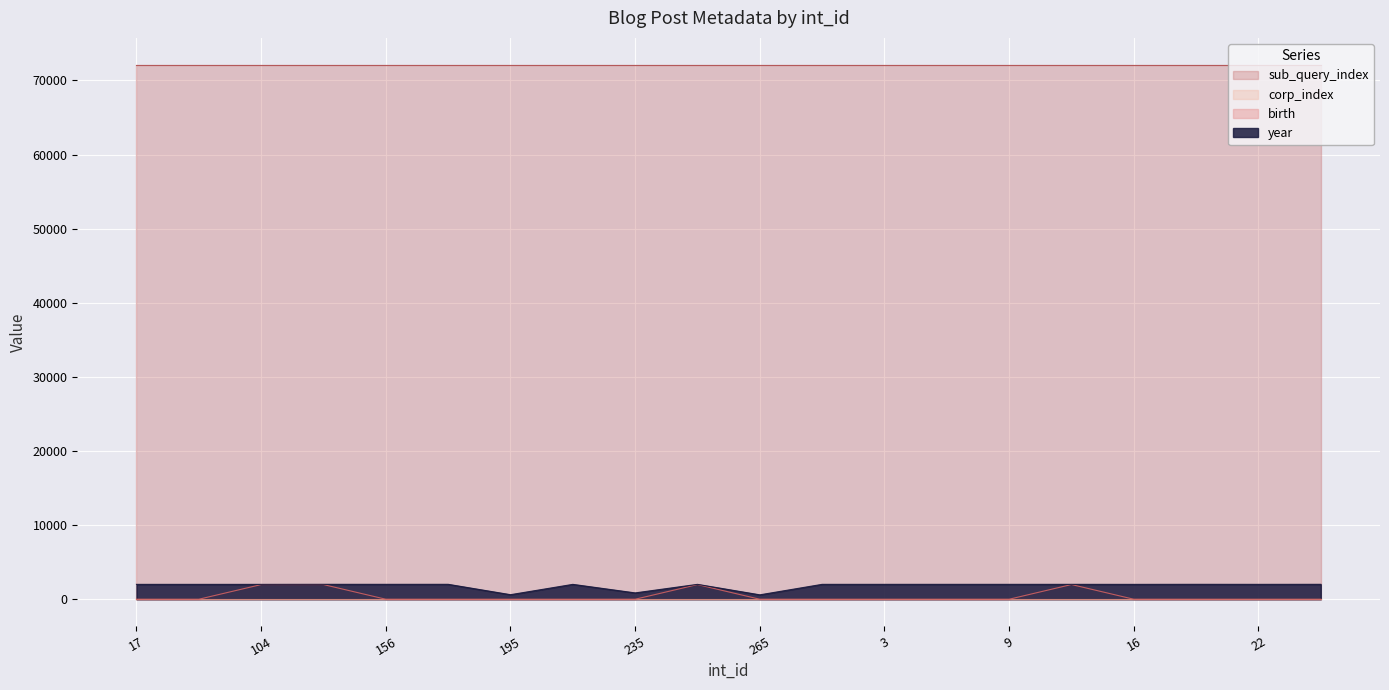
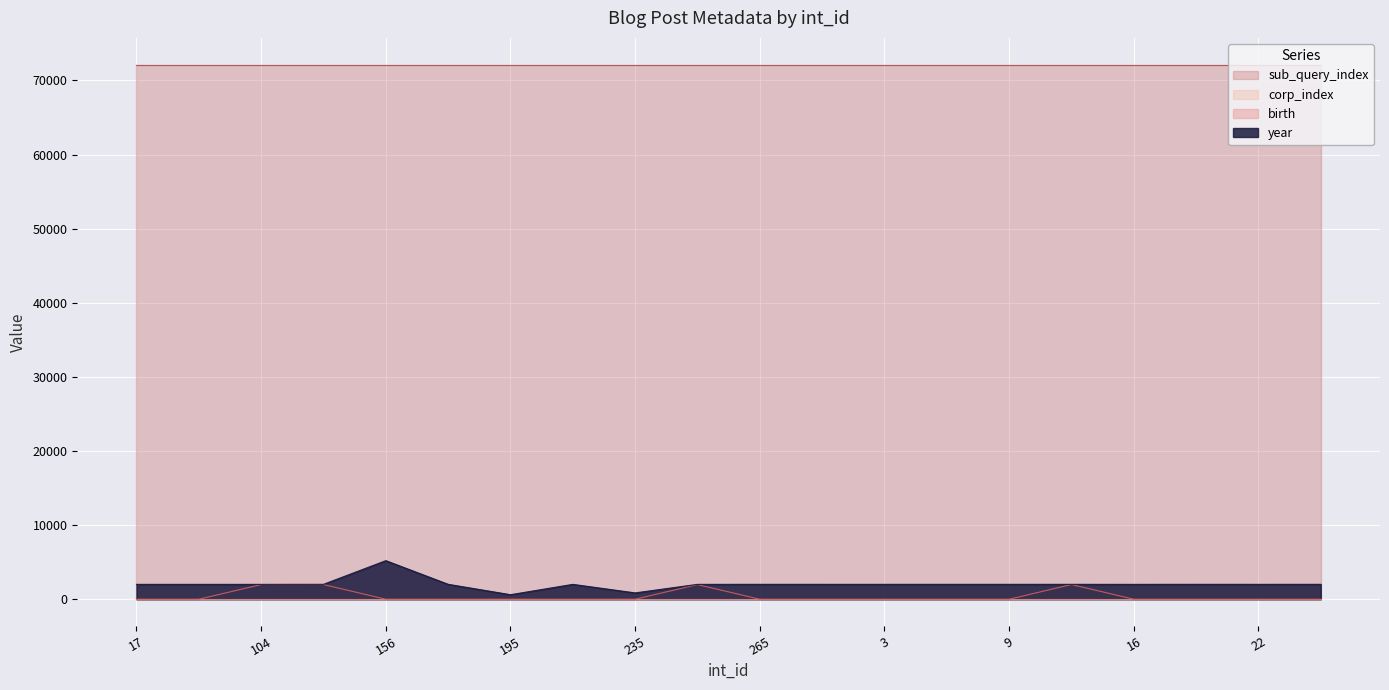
  {
    "year": {
-     "156": 2000,
+     "156": 5000,
      "195": 1000,
      "235": 1000,
-     "265": 1000,
+     "265": 2000,
      "16": 2000,
      "22": 2000
    }
  }
